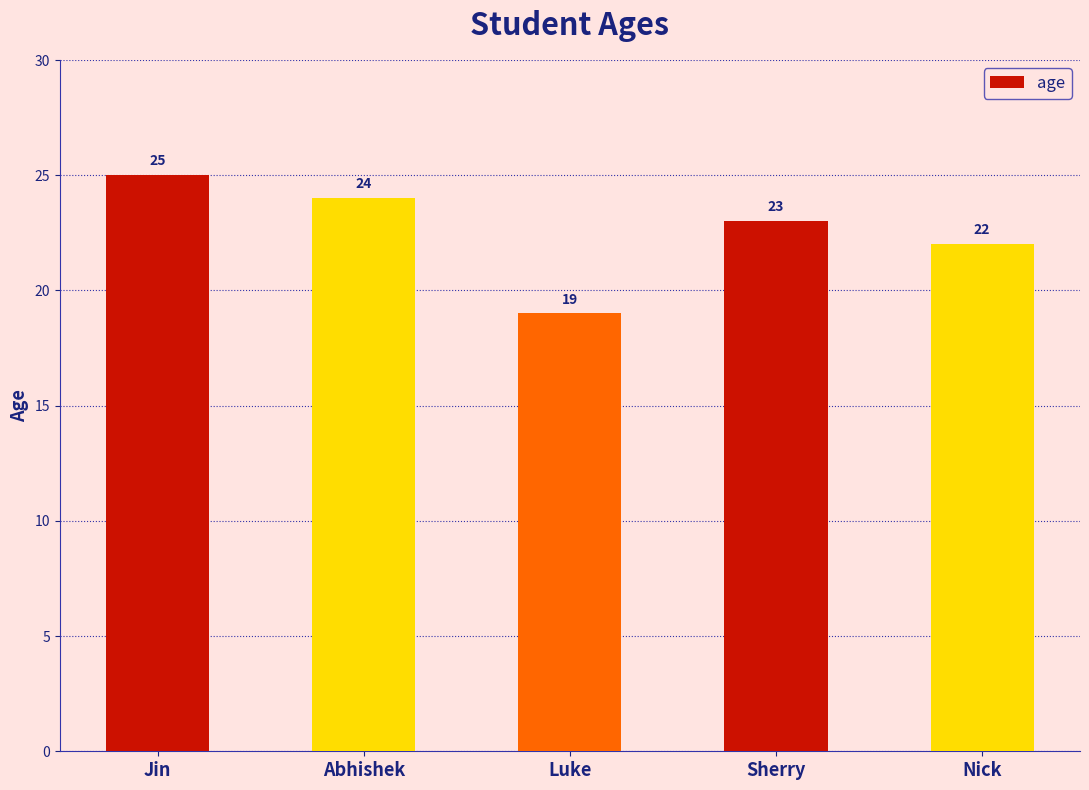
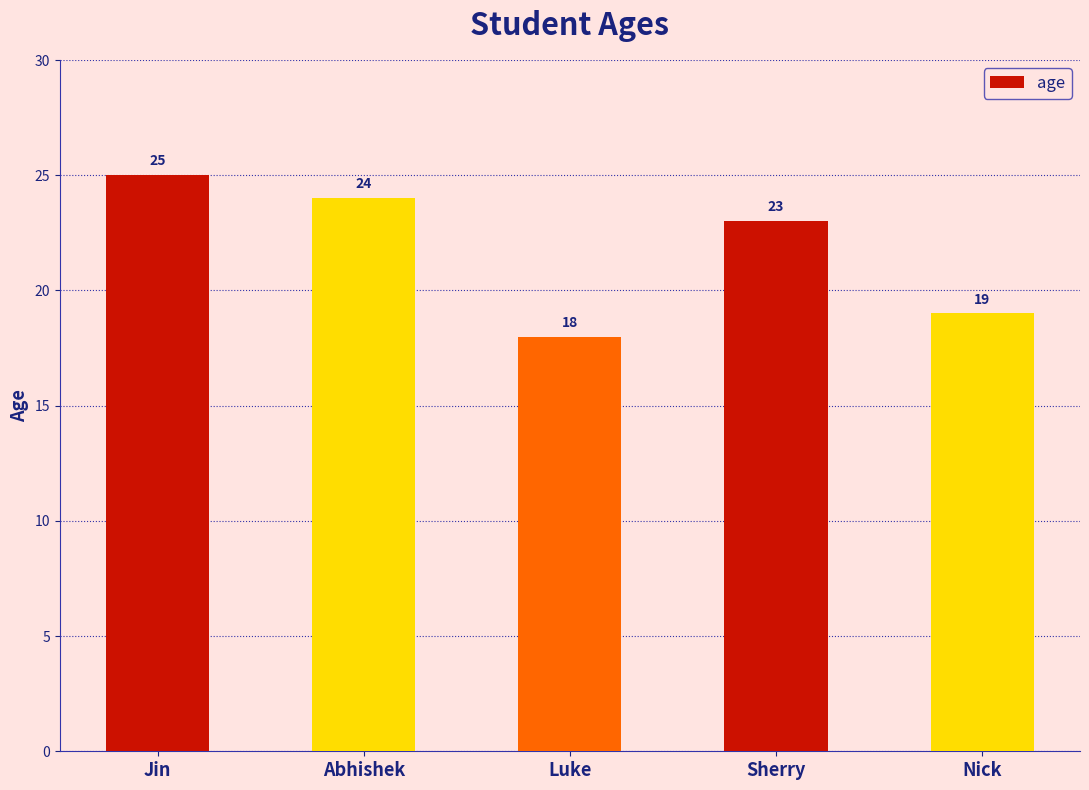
  {
    "Jin": 25,
    "Abhishek": 24,
-   "Luke": 19,
+   "Luke": 18,
    "Sherry": 23,
-   "Nick": 22
+   "Nick": 19
  }
